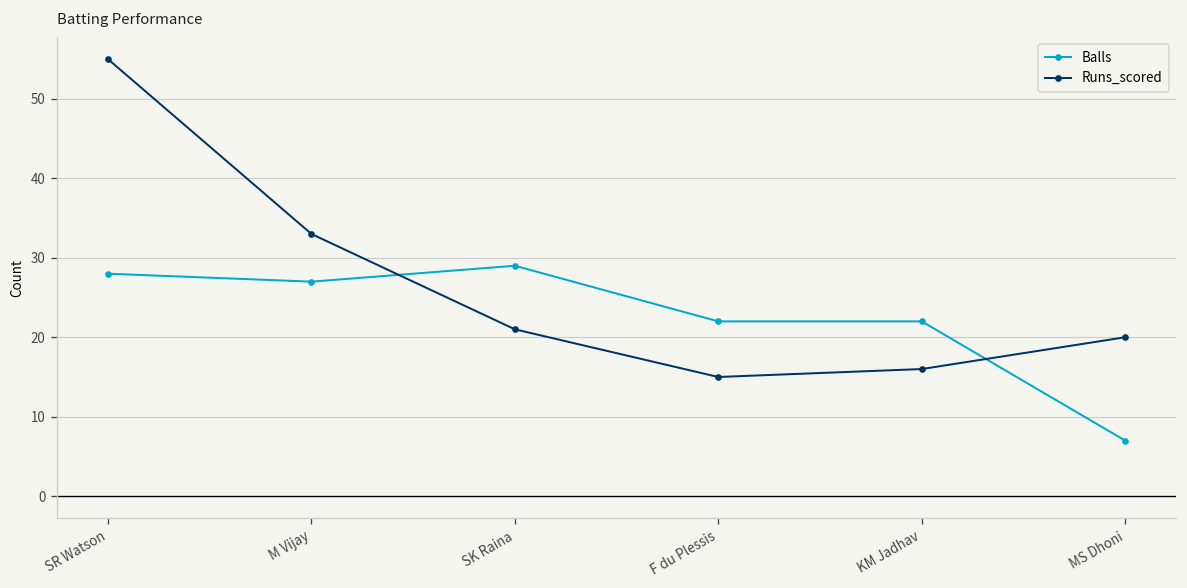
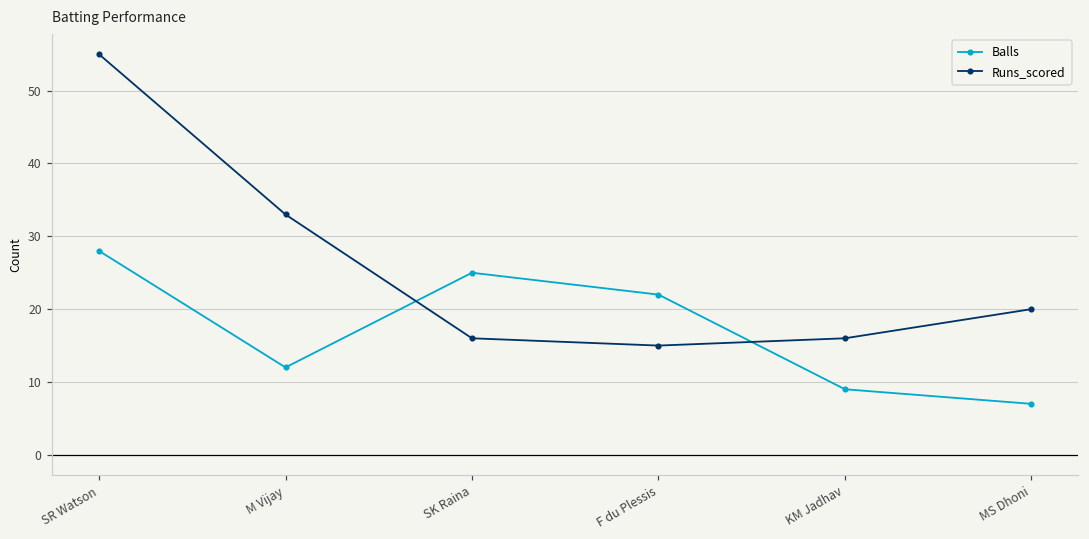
  {
    "Balls": {
      "SR Watson": 28,
-     "M Vijay": 27,
-     "SK Raina": 29,
+     "M Vijay": 12,
+     "SK Raina": 25,
      "F du Plessis": 22,
-     "KM Jadhav": 22,
+     "KM Jadhav": 9,
      "MS Dhoni": 7
    },
    "Runs_scored": {
      "SR Watson": 55,
      "M Vijay": 33,
-     "SK Raina": 21,
+     "SK Raina": 16,
      "F du Plessis": 15,
      "KM Jadhav": 16,
      "MS Dhoni": 20
    }
  }
